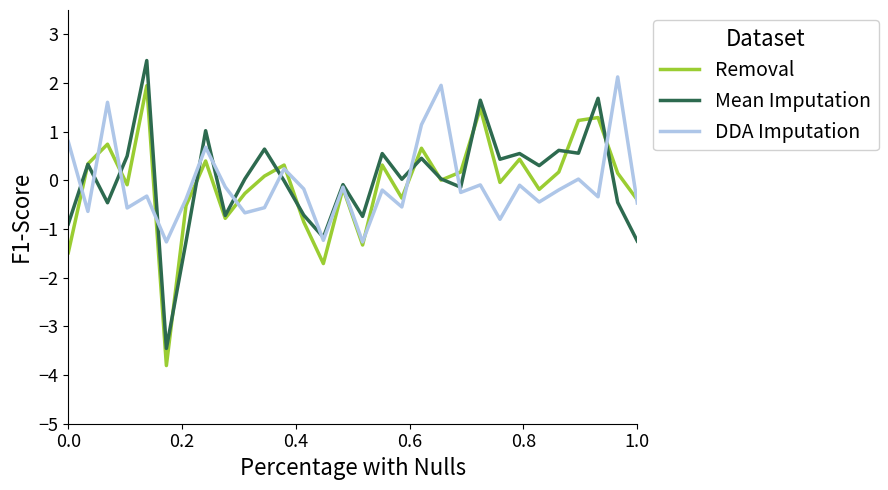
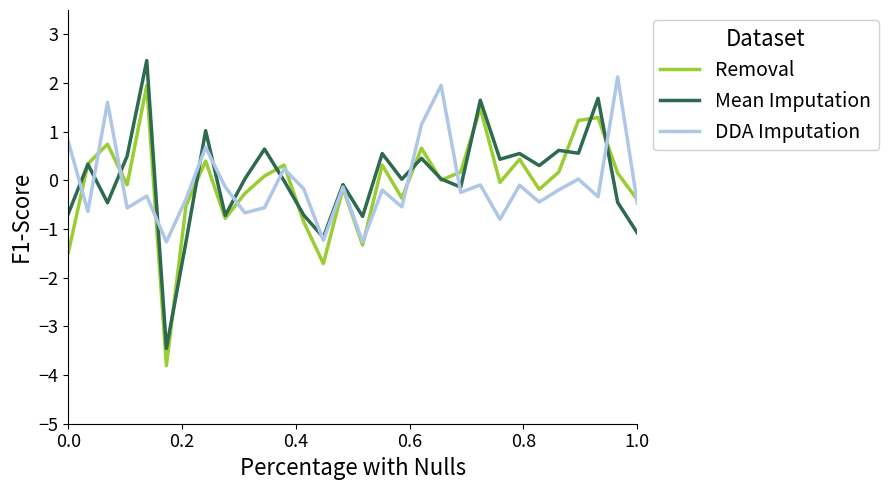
  {
    "Removal": {
      "0.0": -1.5,
      "1.0": -0.4
    },
    "Mean Imputation": {
-     "0.0": -0.9,
-     "1.0": -1.2
+     "0.0": -0.7,
+     "1.0": -1.1
    },
    "DDA Imputation": {
      "0.0": 0.8,
      "1.0": -0.5
    }
  }
